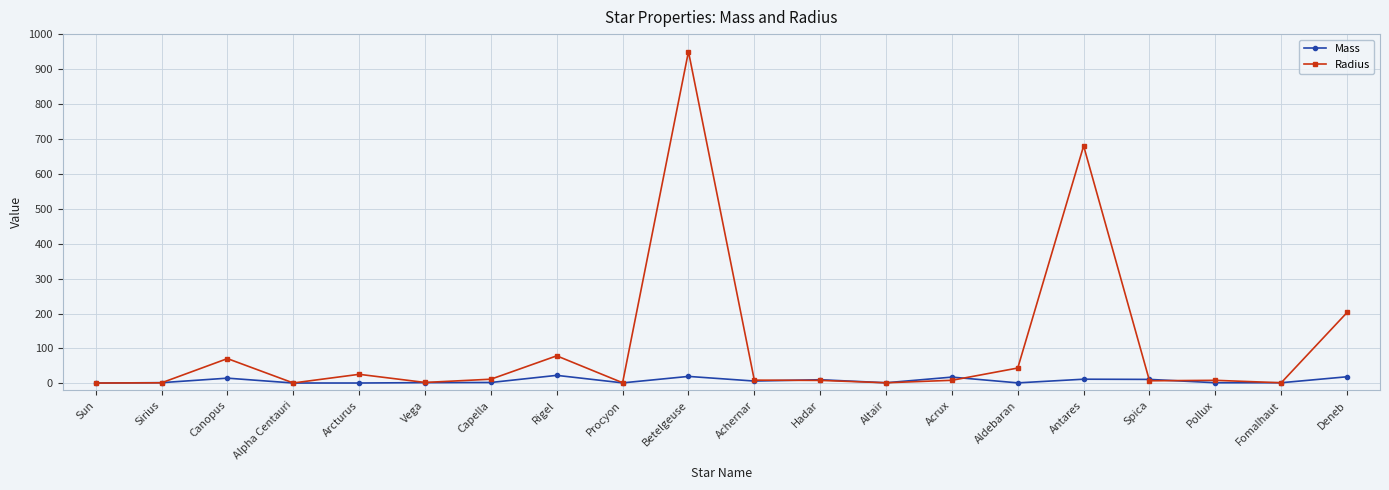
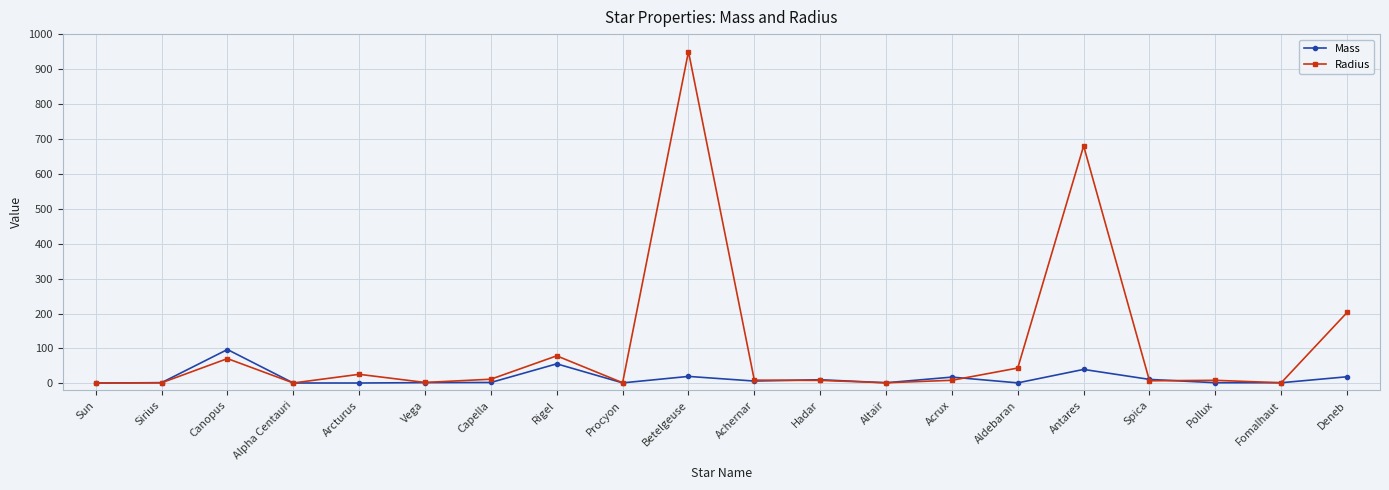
  {
    "Mass": {
-     "Canopus": 20,
+     "Canopus": 100,
      "Arcturus": 0,
      "Capella": 0,
-     "Rigel": 20,
+     "Rigel": 60,
      "Betelgeuse": 20,
      "Acrux": 20,
      "Aldebaran": 0,
-     "Antares": 10,
+     "Antares": 40,
      "Deneb": 20
    },
    "Radius": {
      "Canopus": 70,
      "Arcturus": 30,
      "Capella": 10,
      "Rigel": 80,
      "Betelgeuse": 950,
      "Acrux": 10,
      "Aldebaran": 40,
      "Antares": 680,
      "Deneb": 200
    }
  }
